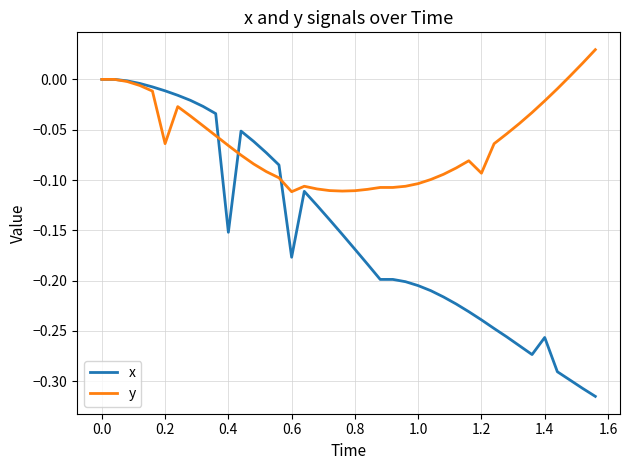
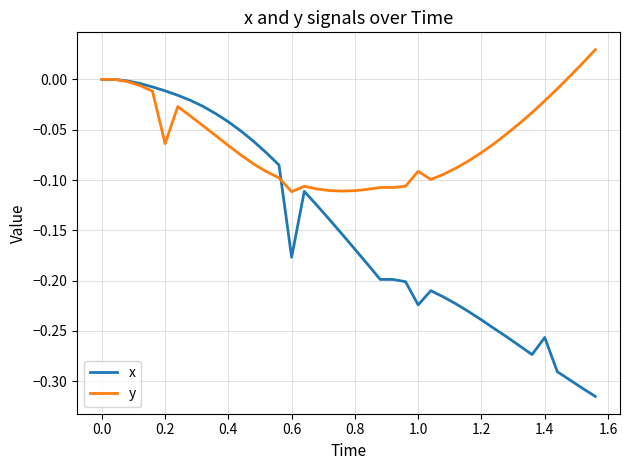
  {
    "x": {
      "0.2": -0.011,
-     "0.4": -0.152,
+     "0.4": -0.042,
      "0.6": -0.177,
      "0.8": -0.169,
-     "1.0": -0.205,
+     "1.0": -0.224,
      "1.2": -0.239,
      "1.4": -0.256
    },
    "y": {
      "0.2": -0.064,
      "0.4": -0.066,
      "0.6": -0.112,
      "0.8": -0.111,
-     "1.0": -0.104,
-     "1.2": -0.093,
+     "1.0": -0.091,
+     "1.2": -0.073,
      "1.4": -0.021
    }
  }
